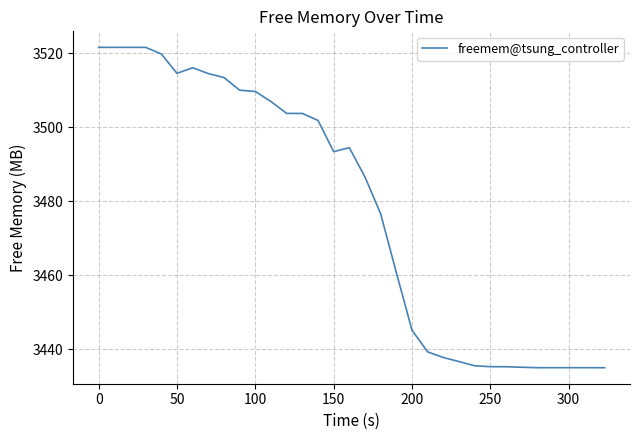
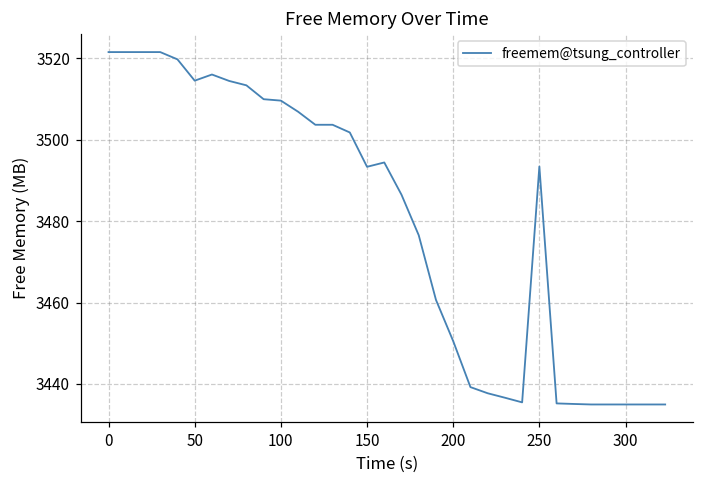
  {
    "0": 3522,
    "50": 3515,
    "100": 3510,
    "150": 3493,
-   "200": 3445,
-   "250": 3435,
+   "200": 3451,
+   "250": 3493,
    "300": 3435
  }
